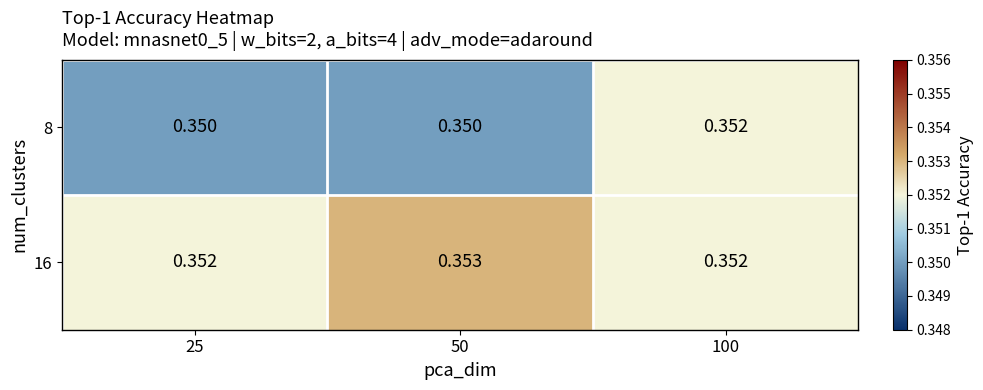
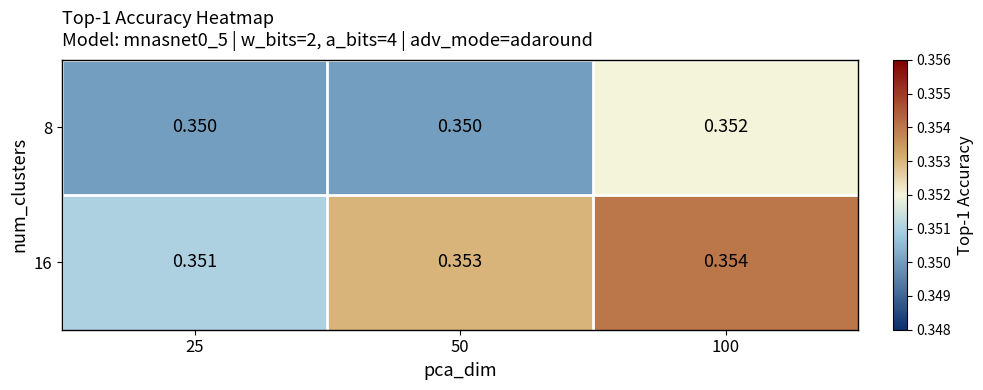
  {
    "8": {
      "25": 0.350,
      "50": 0.350,
      "100": 0.352
    },
    "16": {
-     "25": 0.352,
+     "25": 0.351,
      "50": 0.353,
-     "100": 0.352
+     "100": 0.354
    }
  }
